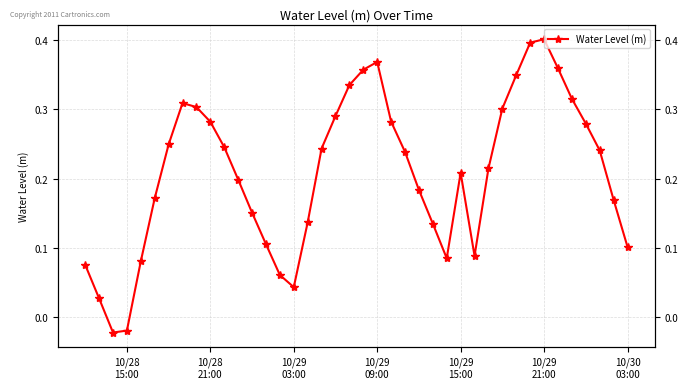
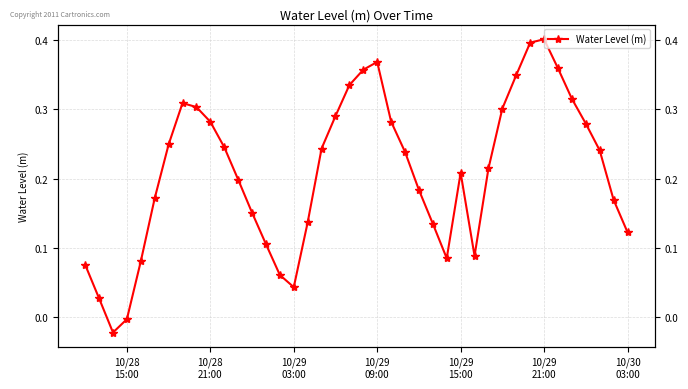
  {
-   "10/28 15:00": -0.02,
+   "10/28 15:00": 0.00,
    "10/28 21:00": 0.28,
    "10/29 03:00": 0.04,
    "10/29 09:00": 0.37,
    "10/29 15:00": 0.21,
    "10/29 21:00": 0.40,
-   "10/30 03:00": 0.10
+   "10/30 03:00": 0.12
  }
